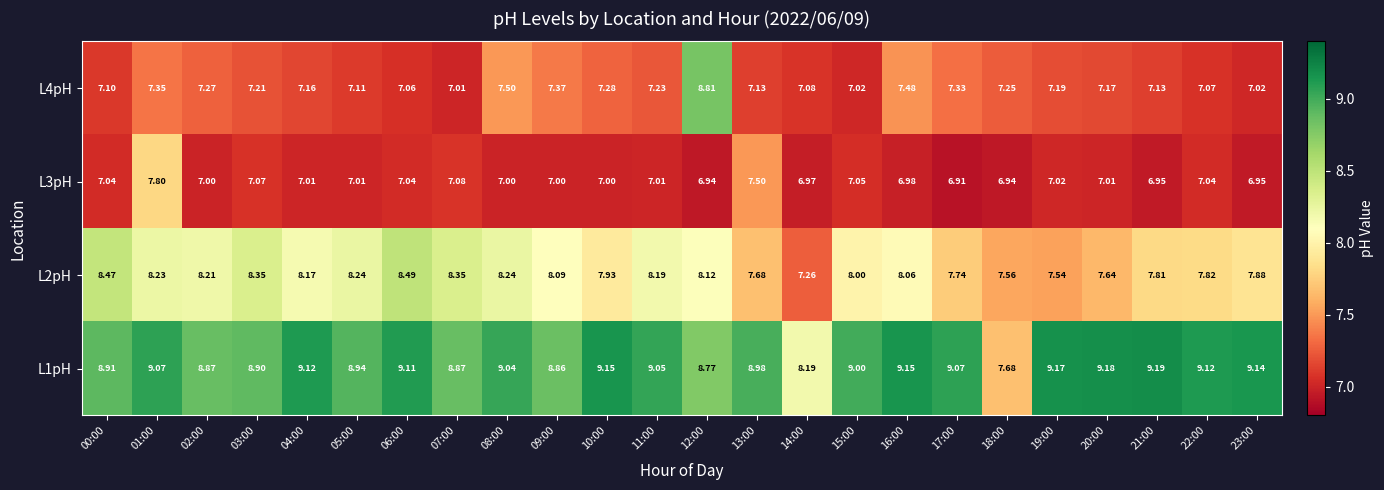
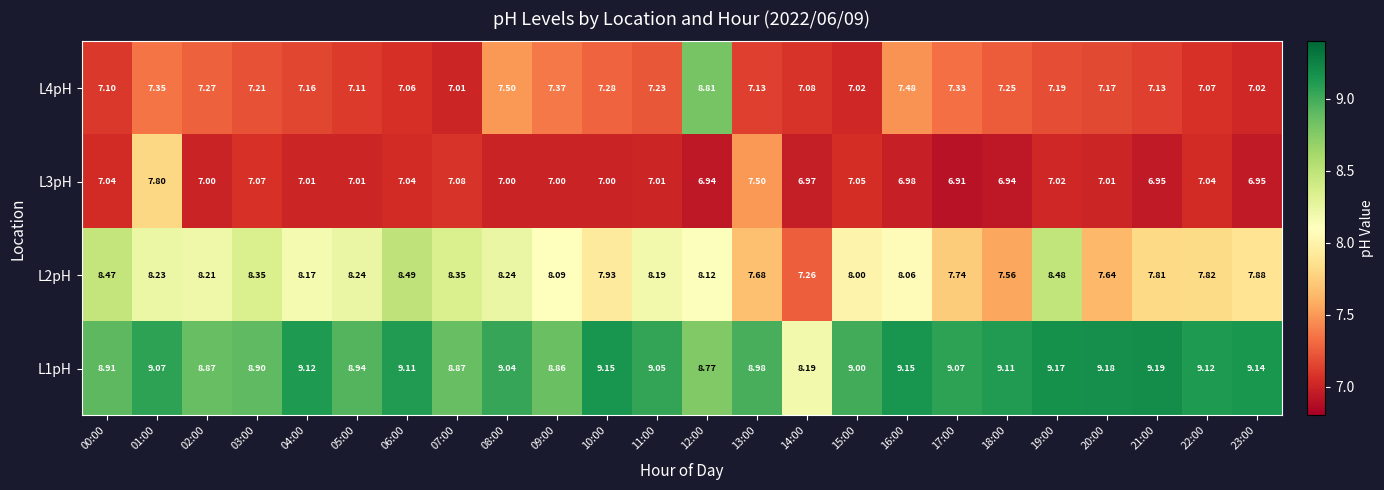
  {
    "L4pH": {
      "00:00": 7.10,
      "01:00": 7.35,
      "02:00": 7.27,
      "03:00": 7.21,
      "04:00": 7.16,
      "05:00": 7.11,
      "06:00": 7.06,
      "07:00": 7.01,
      "08:00": 7.50,
      "09:00": 7.37,
      "10:00": 7.28,
      "11:00": 7.23,
      "12:00": 8.81,
      "13:00": 7.13,
      "14:00": 7.08,
      "15:00": 7.02,
      "16:00": 7.48,
      "17:00": 7.33,
      "18:00": 7.25,
      "19:00": 7.19,
      "20:00": 7.17,
      "21:00": 7.13,
      "22:00": 7.07,
      "23:00": 7.02
    },
    "L3pH": {
      "00:00": 7.04,
      "01:00": 7.80,
      "02:00": 7.00,
      "03:00": 7.07,
      "04:00": 7.01,
      "05:00": 7.01,
      "06:00": 7.04,
      "07:00": 7.08,
      "08:00": 7.00,
      "09:00": 7.00,
      "10:00": 7.00,
      "11:00": 7.01,
      "12:00": 6.94,
      "13:00": 7.50,
      "14:00": 6.97,
      "15:00": 7.05,
      "16:00": 6.98,
      "17:00": 6.91,
      "18:00": 6.94,
      "19:00": 7.02,
      "20:00": 7.01,
      "21:00": 6.95,
      "22:00": 7.04,
      "23:00": 6.95
    },
    "L2pH": {
      "00:00": 8.47,
      "01:00": 8.23,
      "02:00": 8.21,
      "03:00": 8.35,
      "04:00": 8.17,
      "05:00": 8.24,
      "06:00": 8.49,
      "07:00": 8.35,
      "08:00": 8.24,
      "09:00": 8.09,
      "10:00": 7.93,
      "11:00": 8.19,
      "12:00": 8.12,
      "13:00": 7.68,
      "14:00": 7.26,
      "15:00": 8.00,
      "16:00": 8.06,
      "17:00": 7.74,
      "18:00": 7.56,
-     "19:00": 7.54,
+     "19:00": 8.48,
      "20:00": 7.64,
      "21:00": 7.81,
      "22:00": 7.82,
      "23:00": 7.88
    },
    "L1pH": {
      "00:00": 8.91,
      "01:00": 9.07,
      "02:00": 8.87,
      "03:00": 8.90,
      "04:00": 9.12,
      "05:00": 8.94,
      "06:00": 9.11,
      "07:00": 8.87,
      "08:00": 9.04,
      "09:00": 8.86,
      "10:00": 9.15,
      "11:00": 9.05,
      "12:00": 8.77,
      "13:00": 8.98,
      "14:00": 8.19,
      "15:00": 9.00,
      "16:00": 9.15,
      "17:00": 9.07,
-     "18:00": 7.68,
+     "18:00": 9.11,
      "19:00": 9.17,
      "20:00": 9.18,
      "21:00": 9.19,
      "22:00": 9.12,
      "23:00": 9.14
    }
  }
